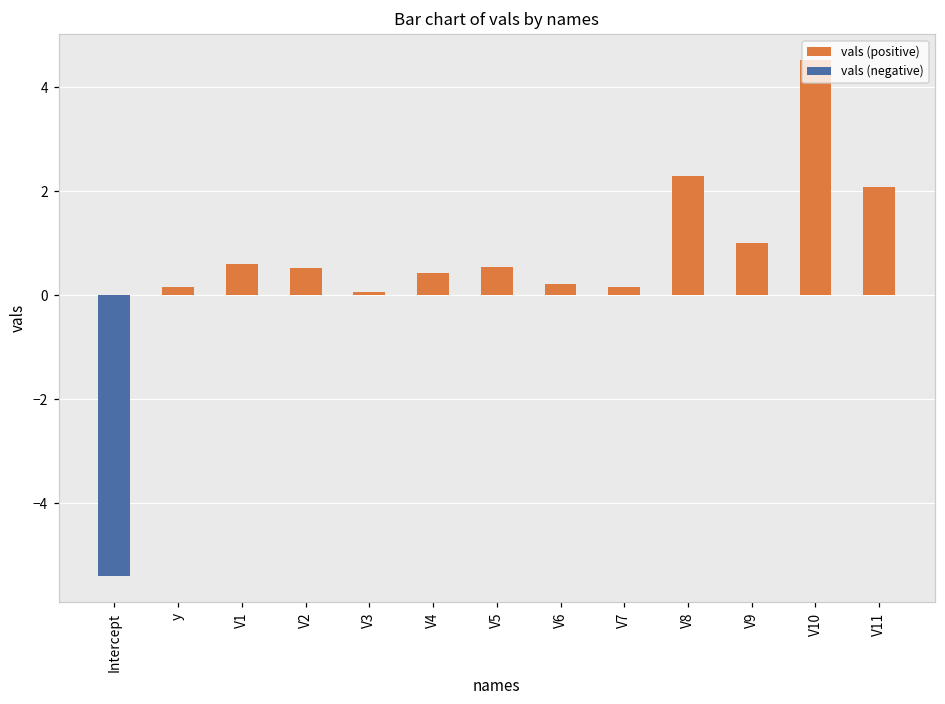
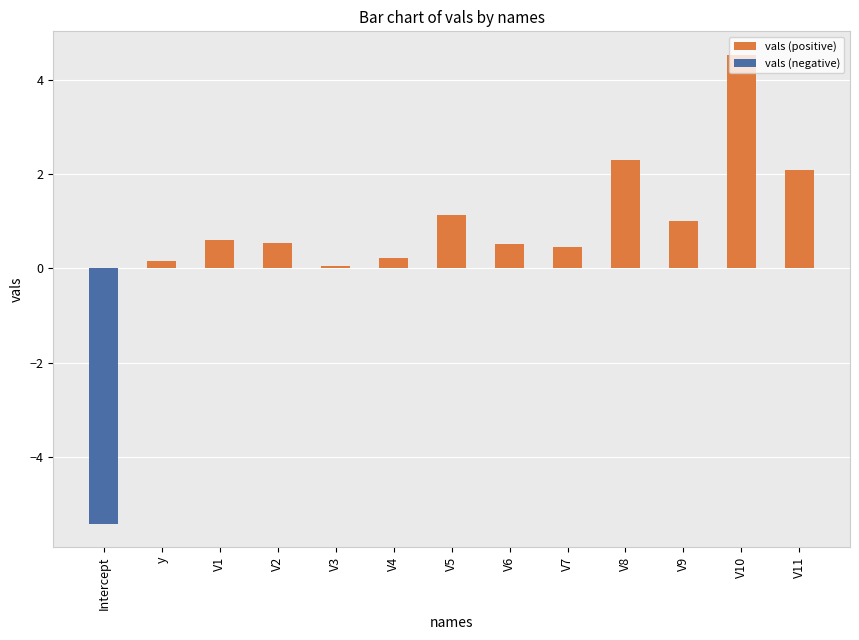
  {
    "vals (positive)": {
      "Intercept": 0.0,
      "y": 0.1,
      "V1": 0.6,
      "V2": 0.5,
      "V3": 0.1,
-     "V4": 0.4,
-     "V5": 0.5,
-     "V6": 0.2,
-     "V7": 0.2,
+     "V4": 0.2,
+     "V5": 1.1,
+     "V6": 0.5,
+     "V7": 0.5,
      "V8": 2.3,
      "V9": 1.0,
      "V11": 2.1
    },
    "vals (negative)": {
      "Intercept": -5.4,
      "y": 0.0,
      "V1": 0.0,
      "V2": 0.0,
      "V3": 0.0,
      "V4": 0.0,
      "V5": 0.0,
      "V6": 0.0,
      "V7": 0.0,
      "V8": 0.0,
      "V9": 0.0,
      "V10": 0.0,
      "V11": 0.0
    }
  }
